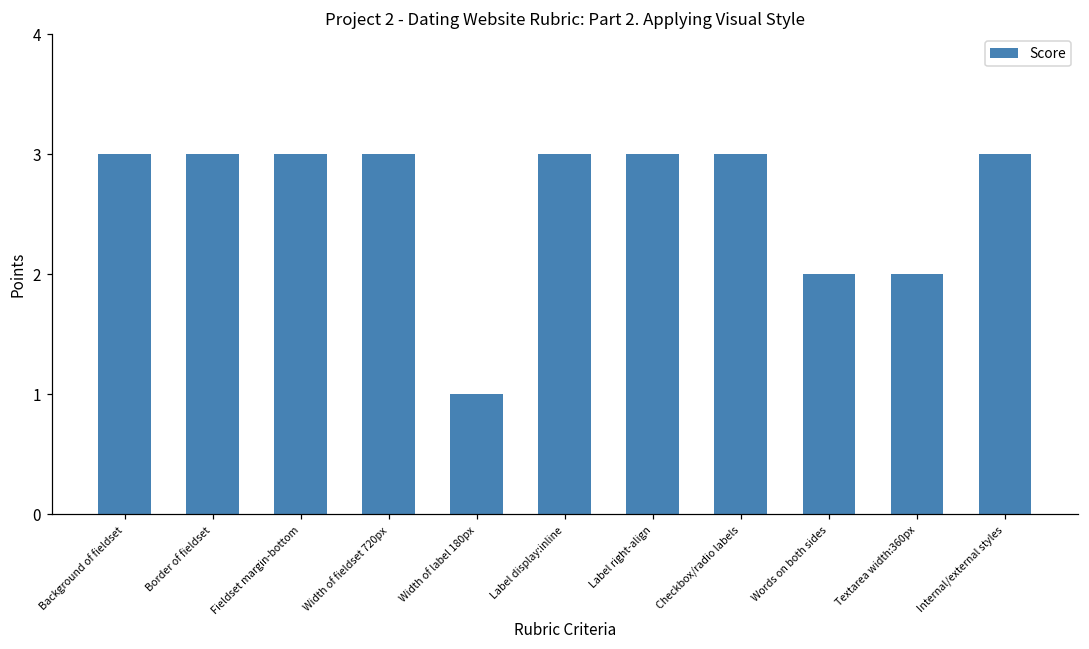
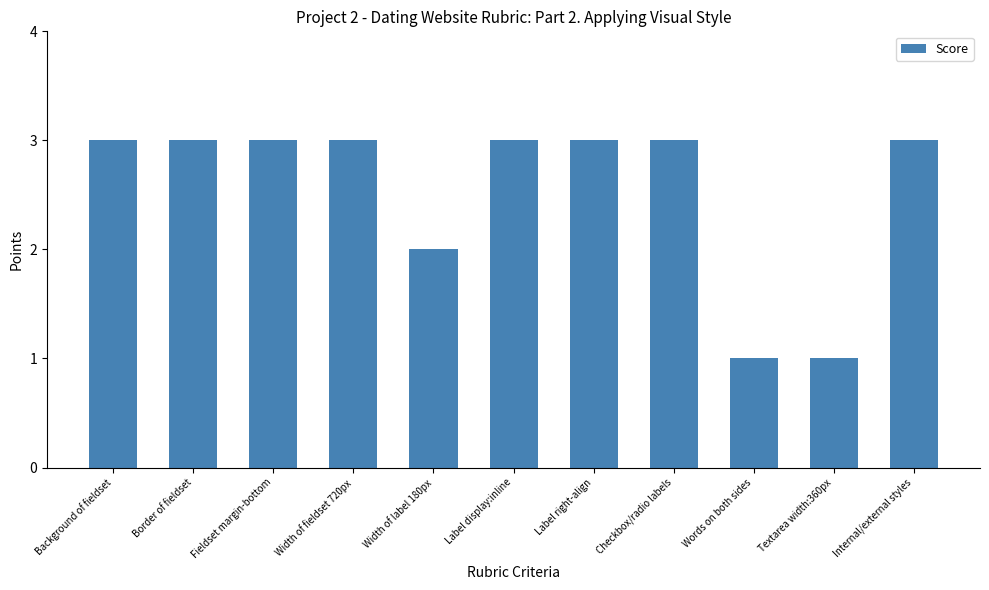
  {
    "Background of fieldset": 3,
    "Border of fieldset": 3,
    "Fieldset margin-bottom": 3,
    "Width of fieldset 720px": 3,
-   "Width of label 180px": 1,
+   "Width of label 180px": 2,
    "Label display:inline": 3,
    "Label right-align": 3,
    "Checkbox/radio labels": 3,
-   "Words on both sides": 2,
-   "Textarea width:360px": 2,
+   "Words on both sides": 1,
+   "Textarea width:360px": 1,
    "Internal/external styles": 3
  }
